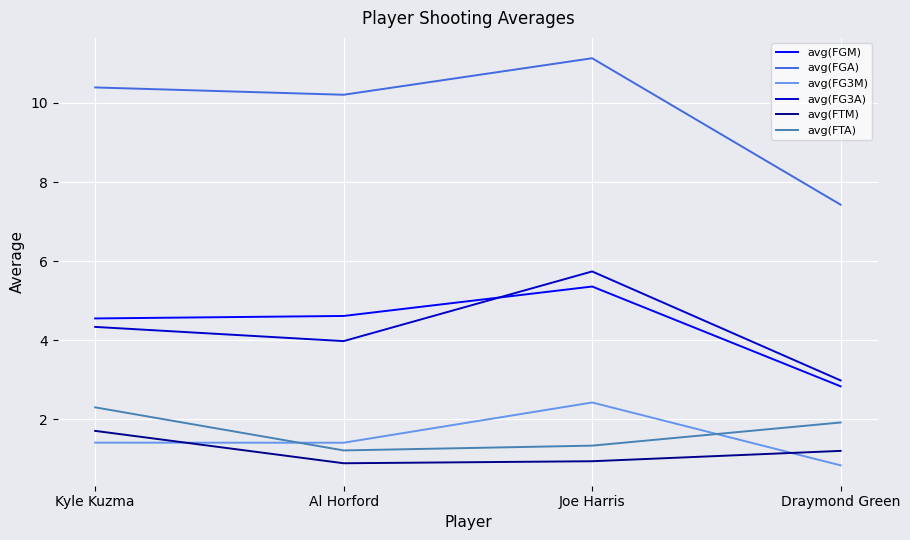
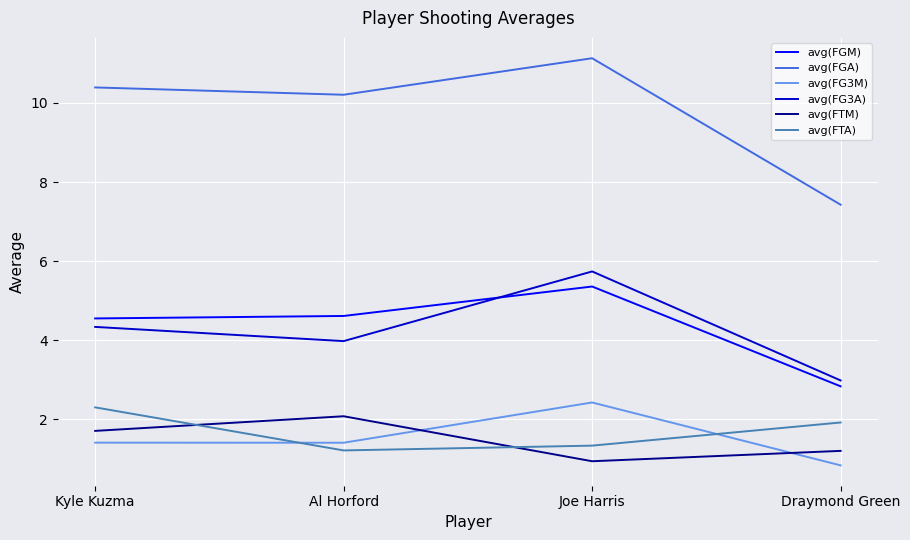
  {
    "avg(FTM)": {
      "Kyle Kuzma": 1.7,
-     "Al Horford": 0.9,
+     "Al Horford": 2.1,
      "Joe Harris": 0.9,
      "Draymond Green": 1.2
    }
  }
